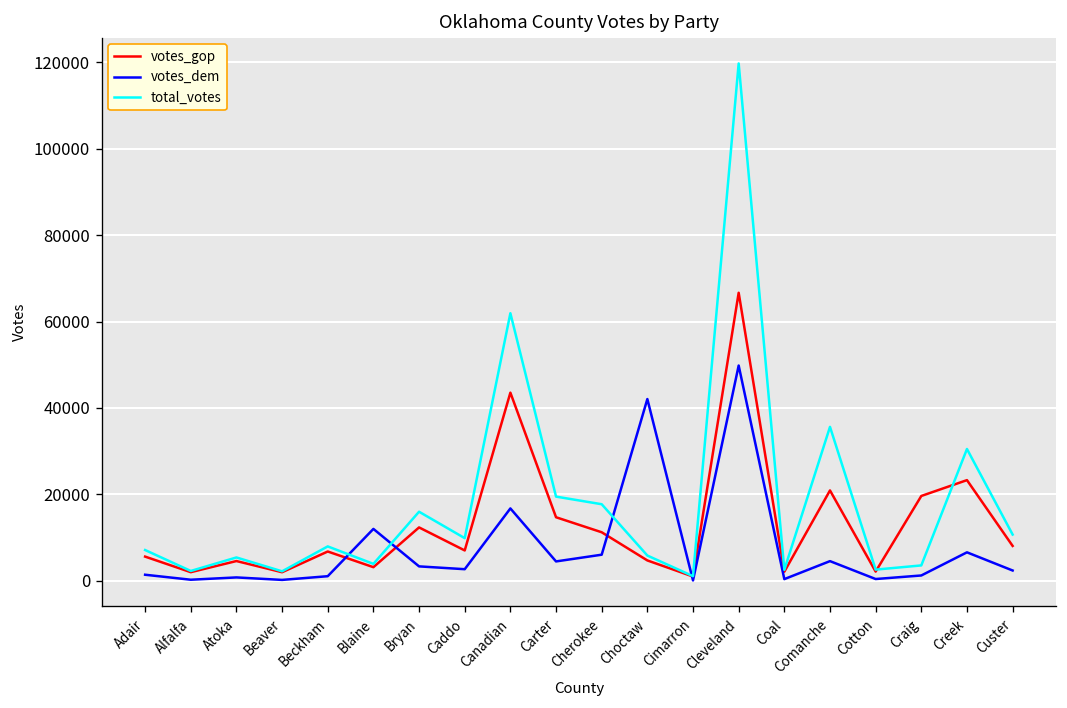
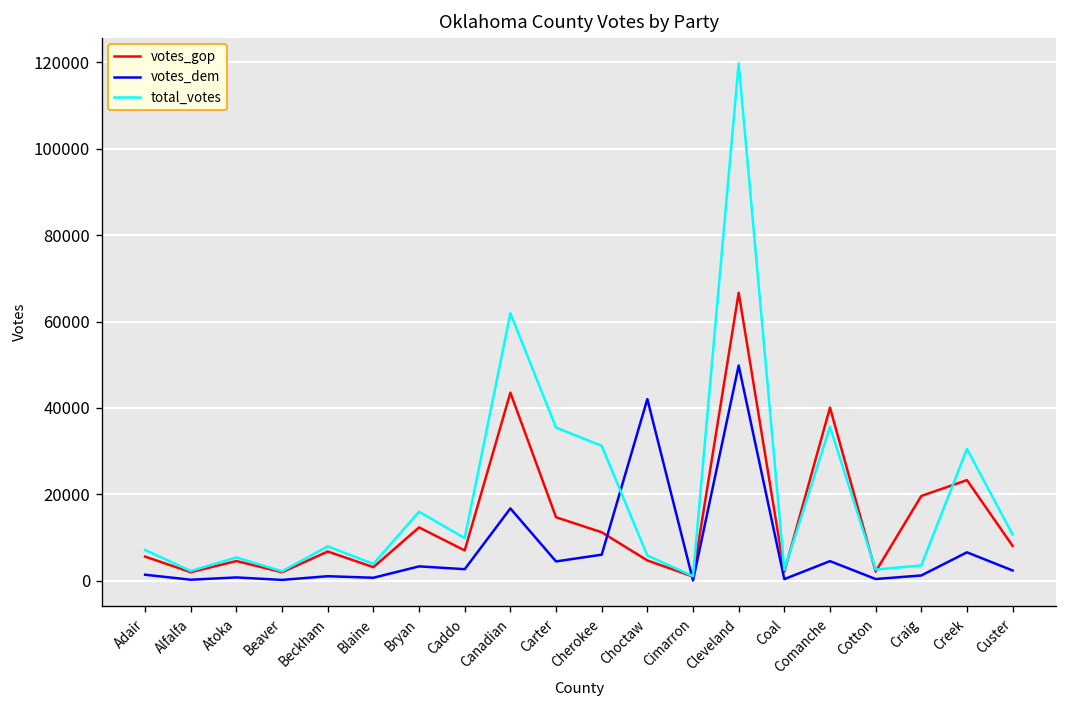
  {
    "votes_gop": {
      "Adair": 6000,
      "Atoka": 5000,
      "Beckham": 7000,
      "Blaine": 3000,
      "Bryan": 12000,
      "Caddo": 7000,
      "Canadian": 44000,
      "Carter": 15000,
      "Cherokee": 11000,
      "Choctaw": 5000,
      "Cleveland": 67000,
-     "Comanche": 21000,
+     "Comanche": 40000,
      "Craig": 20000,
      "Creek": 23000,
      "Custer": 8000
    },
    "votes_dem": {
      "Adair": 1000,
      "Alfalfa": 0,
      "Atoka": 1000,
      "Beaver": 0,
      "Beckham": 1000,
-     "Blaine": 12000,
+     "Blaine": 1000,
      "Bryan": 3000,
      "Caddo": 3000,
      "Canadian": 17000,
      "Carter": 4000,
      "Cherokee": 6000,
      "Choctaw": 42000,
      "Cimarron": 0,
      "Cleveland": 50000,
      "Coal": 0,
      "Comanche": 5000,
      "Cotton": 0,
      "Craig": 1000,
      "Creek": 7000,
      "Custer": 2000
    },
    "total_votes": {
      "Adair": 7000,
      "Atoka": 5000,
      "Beckham": 8000,
      "Blaine": 4000,
      "Bryan": 16000,
      "Caddo": 10000,
      "Canadian": 62000,
-     "Carter": 19000,
-     "Cherokee": 18000,
+     "Carter": 35000,
+     "Cherokee": 31000,
      "Choctaw": 6000,
      "Cleveland": 120000,
      "Comanche": 36000,
      "Craig": 4000,
      "Creek": 31000,
      "Custer": 11000
    }
  }
